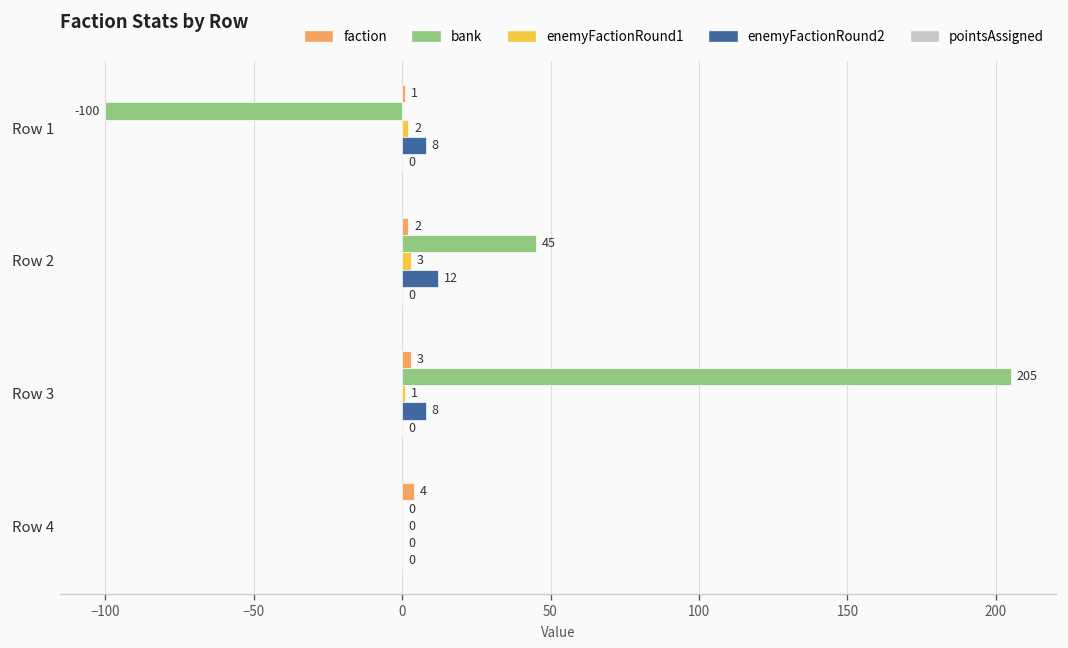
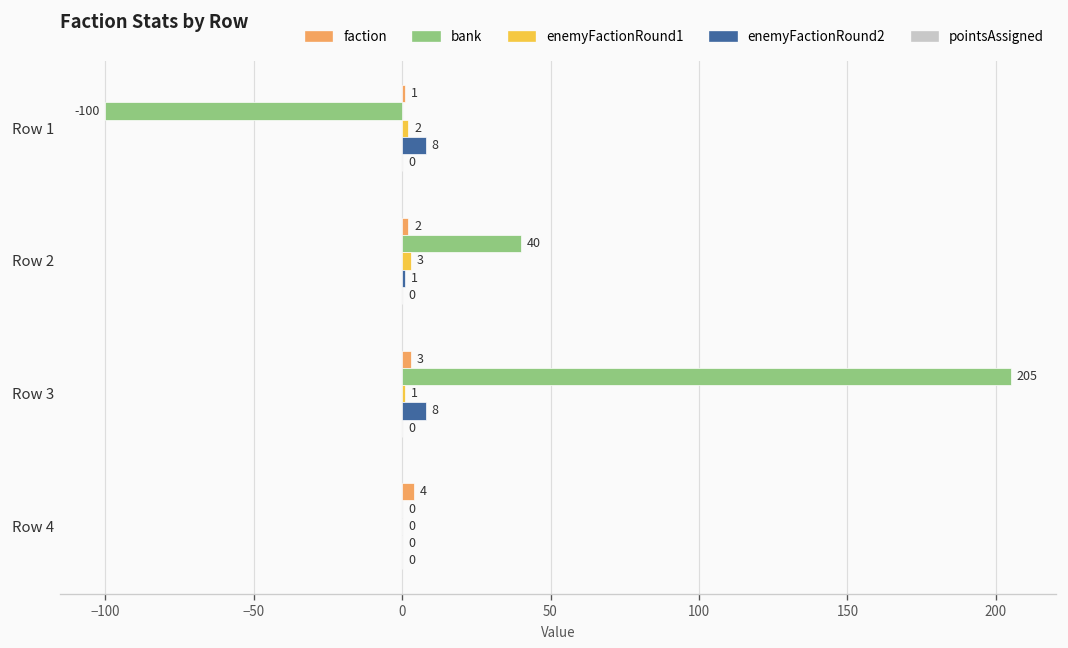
  {
    "bank": {
      "Row 1": -100,
-     "Row 2": 45,
+     "Row 2": 40,
      "Row 3": 205,
      "Row 4": 0
    },
    "enemyFactionRound2": {
      "Row 1": 8,
-     "Row 2": 12,
+     "Row 2": 1,
      "Row 3": 8,
      "Row 4": 0
    },
    "pointsAssigned": {
      "Row 1": 0,
      "Row 2": 0,
      "Row 3": 0,
      "Row 4": 0
    }
  }
